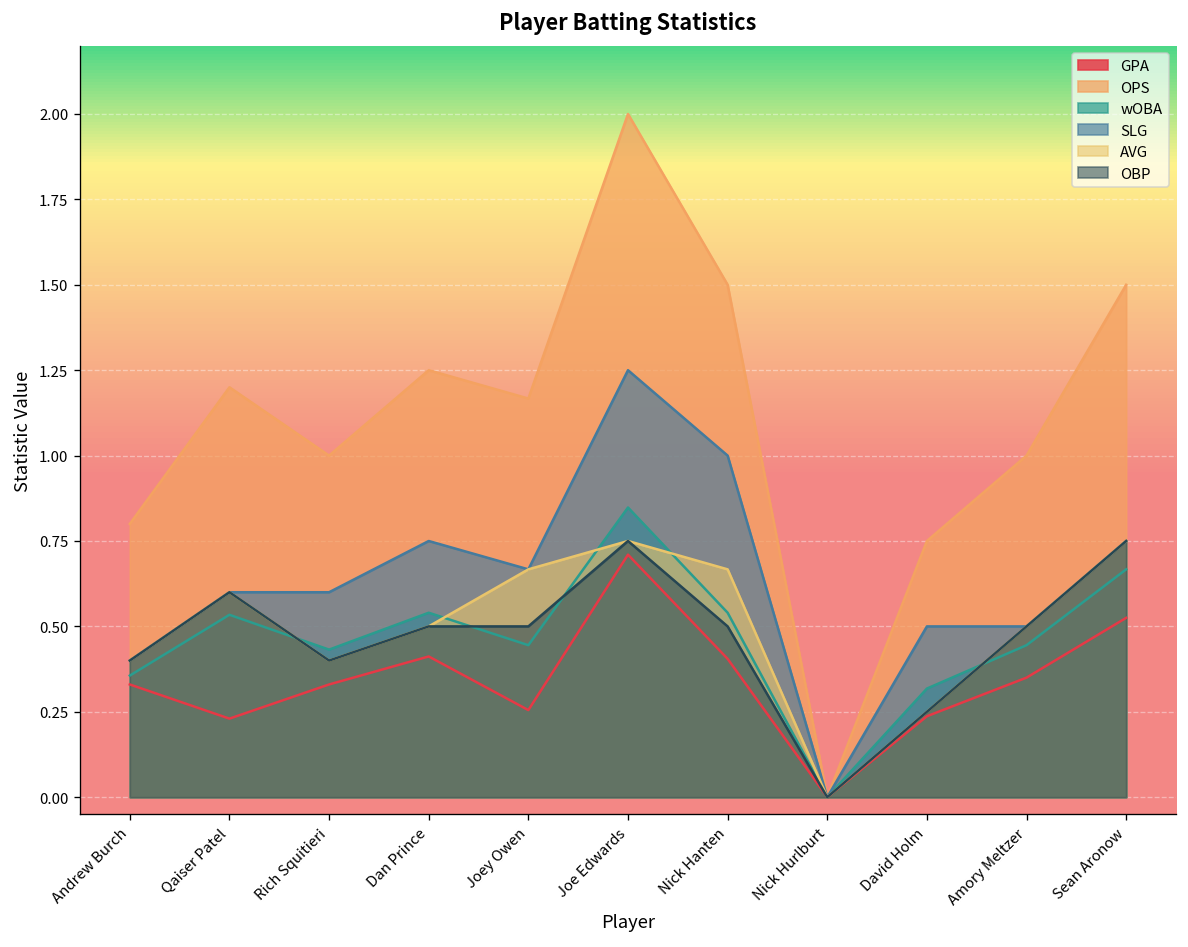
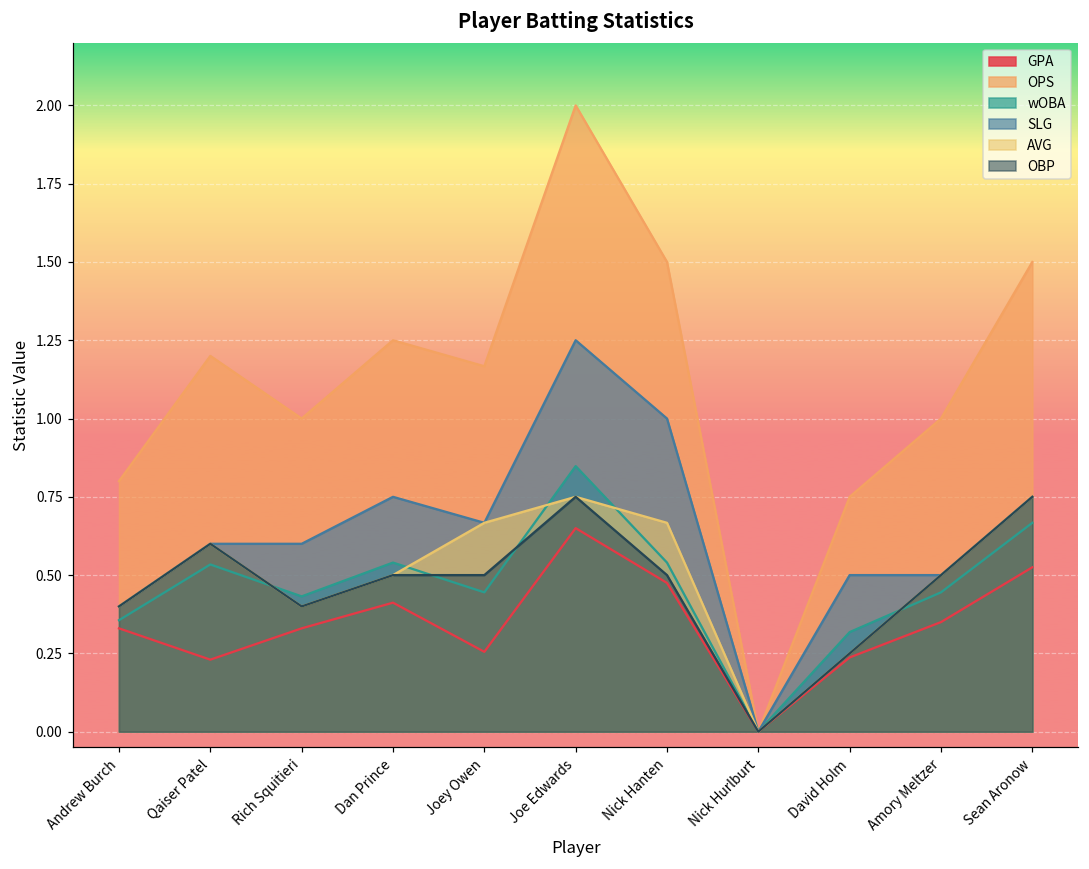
  {
    "GPA": {
      "Andrew Burch": 0.33,
      "Qaiser Patel": 0.23,
      "Rich Squitieri": 0.33,
      "Dan Prince": 0.41,
      "Joey Owen": 0.26,
-     "Joe Edwards": 0.71,
-     "Nick Hanten": 0.41,
+     "Joe Edwards": 0.65,
+     "Nick Hanten": 0.48,
      "David Holm": 0.24,
      "Amory Meltzer": 0.35,
      "Sean Aronow": 0.53
    }
  }
